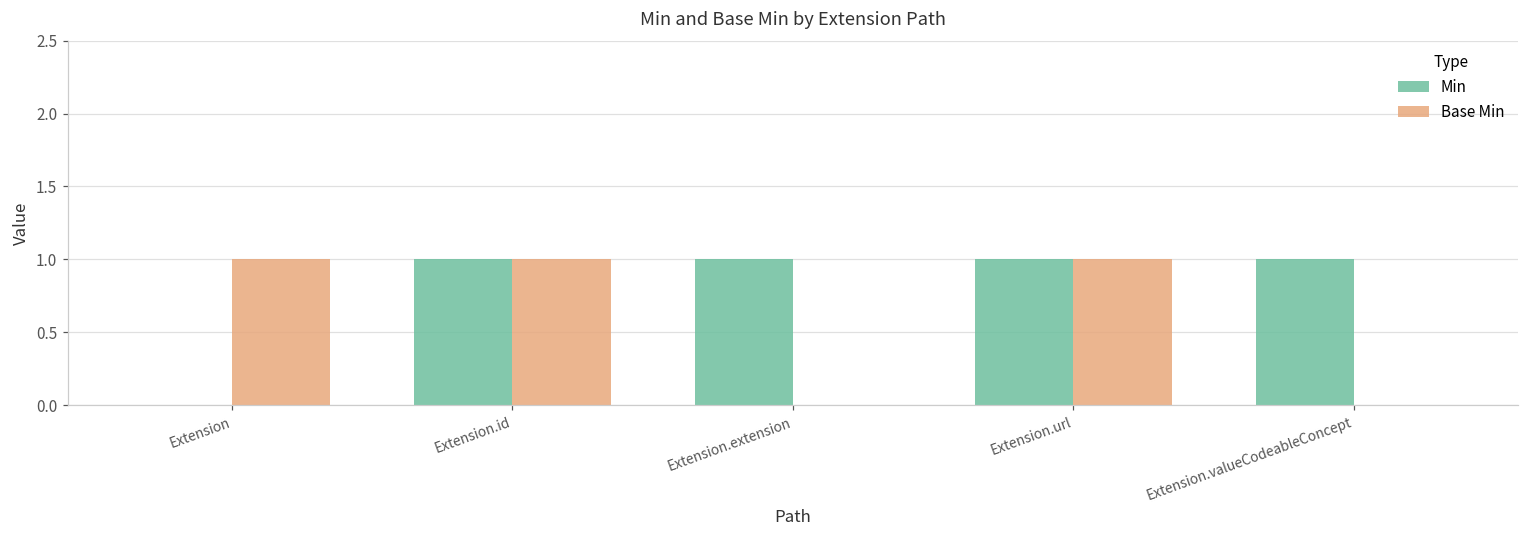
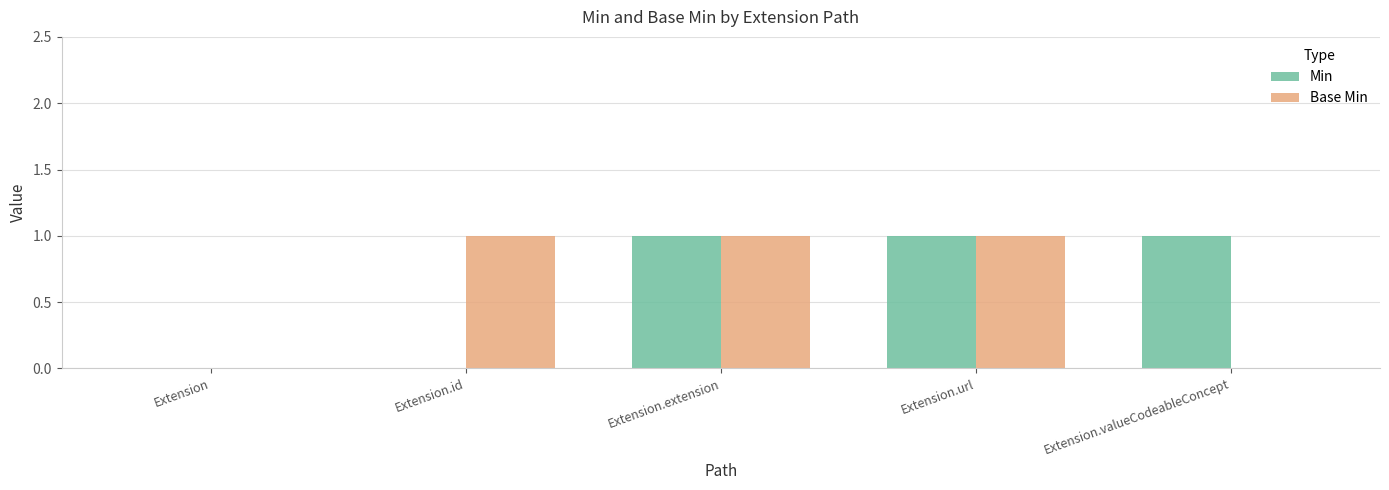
  {
    "Min": {
      "Extension": 0,
-     "Extension.id": 1,
+     "Extension.id": 0,
      "Extension.extension": 1,
      "Extension.url": 1,
      "Extension.valueCodeableConcept": 1
    },
    "Base Min": {
-     "Extension": 1,
+     "Extension": 0,
      "Extension.id": 1,
-     "Extension.extension": 0,
+     "Extension.extension": 1,
      "Extension.url": 1,
      "Extension.valueCodeableConcept": 0
    }
  }
